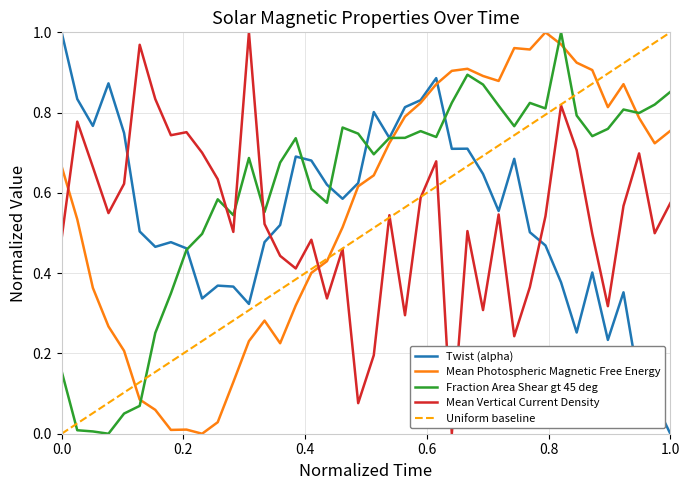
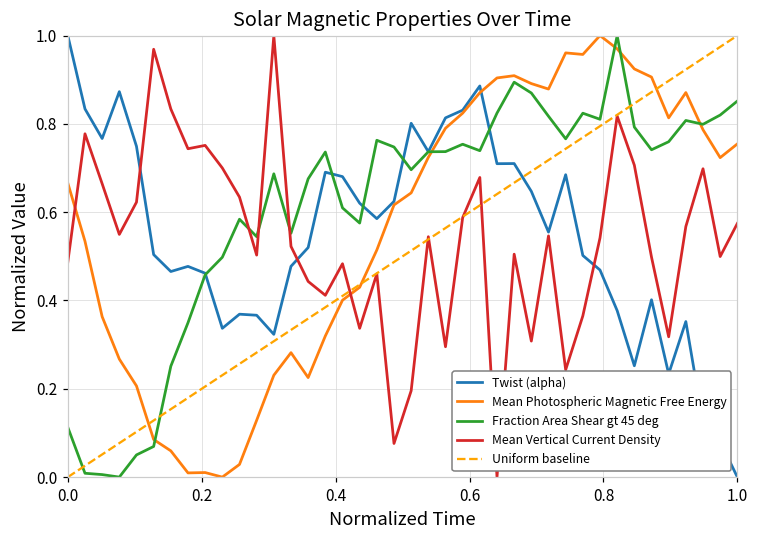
  {
    "Twist (alpha)": {
      "0.0": 1.00,
      "1.0": 0.00
    },
    "Fraction Area Shear gt 45 deg": {
-     "0.0": 0.16,
+     "0.0": 0.11,
      "1.0": 0.85
    },
    "Mean Vertical Current Density": {
      "0.0": 0.49,
      "1.0": 0.57
    }
  }
